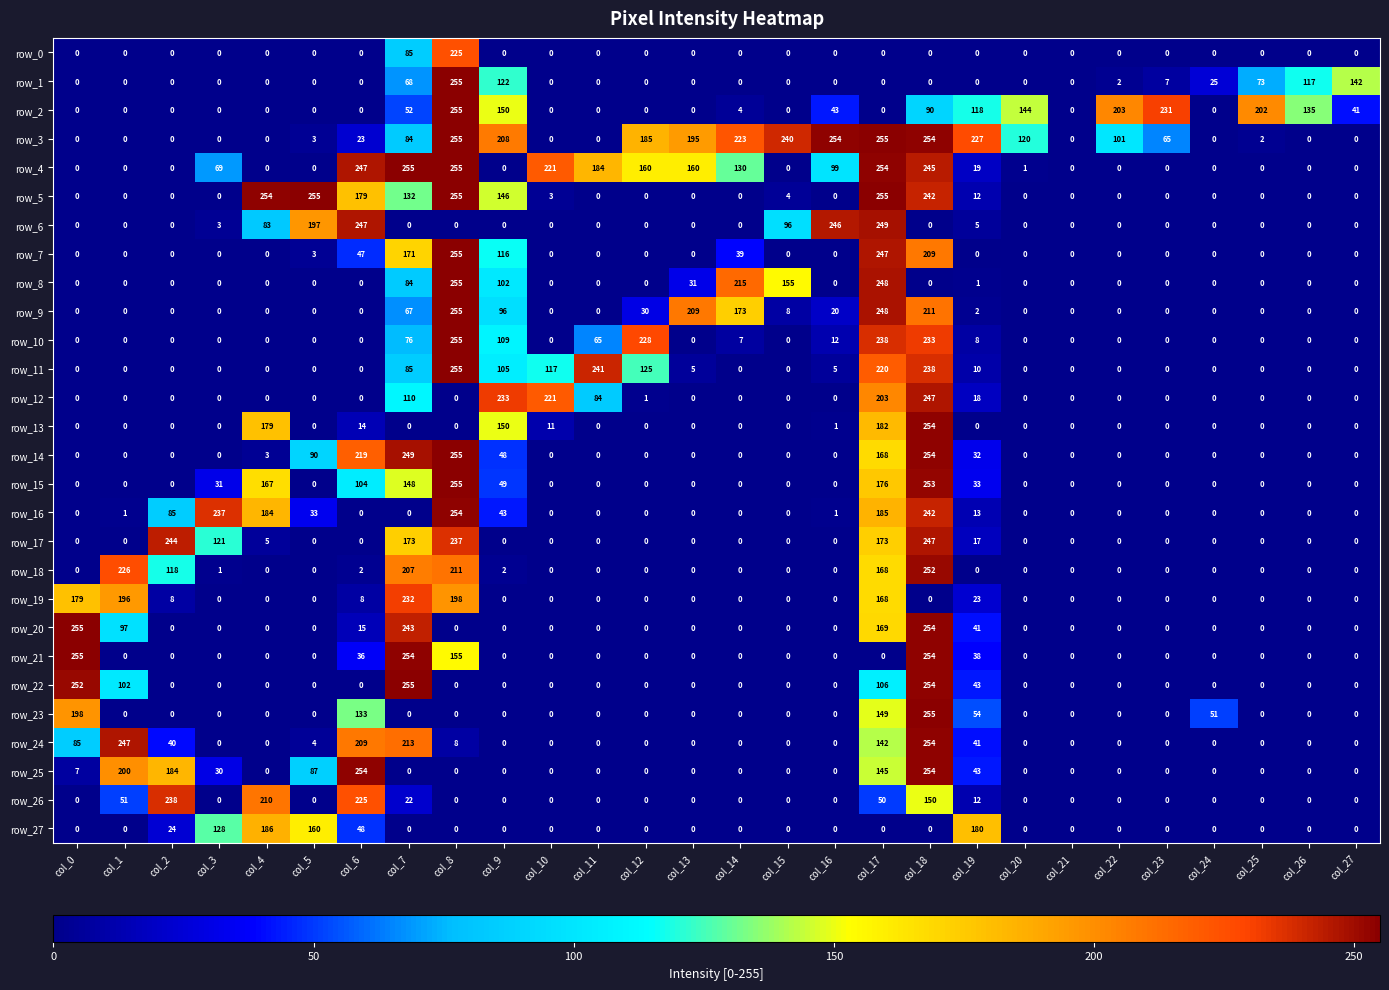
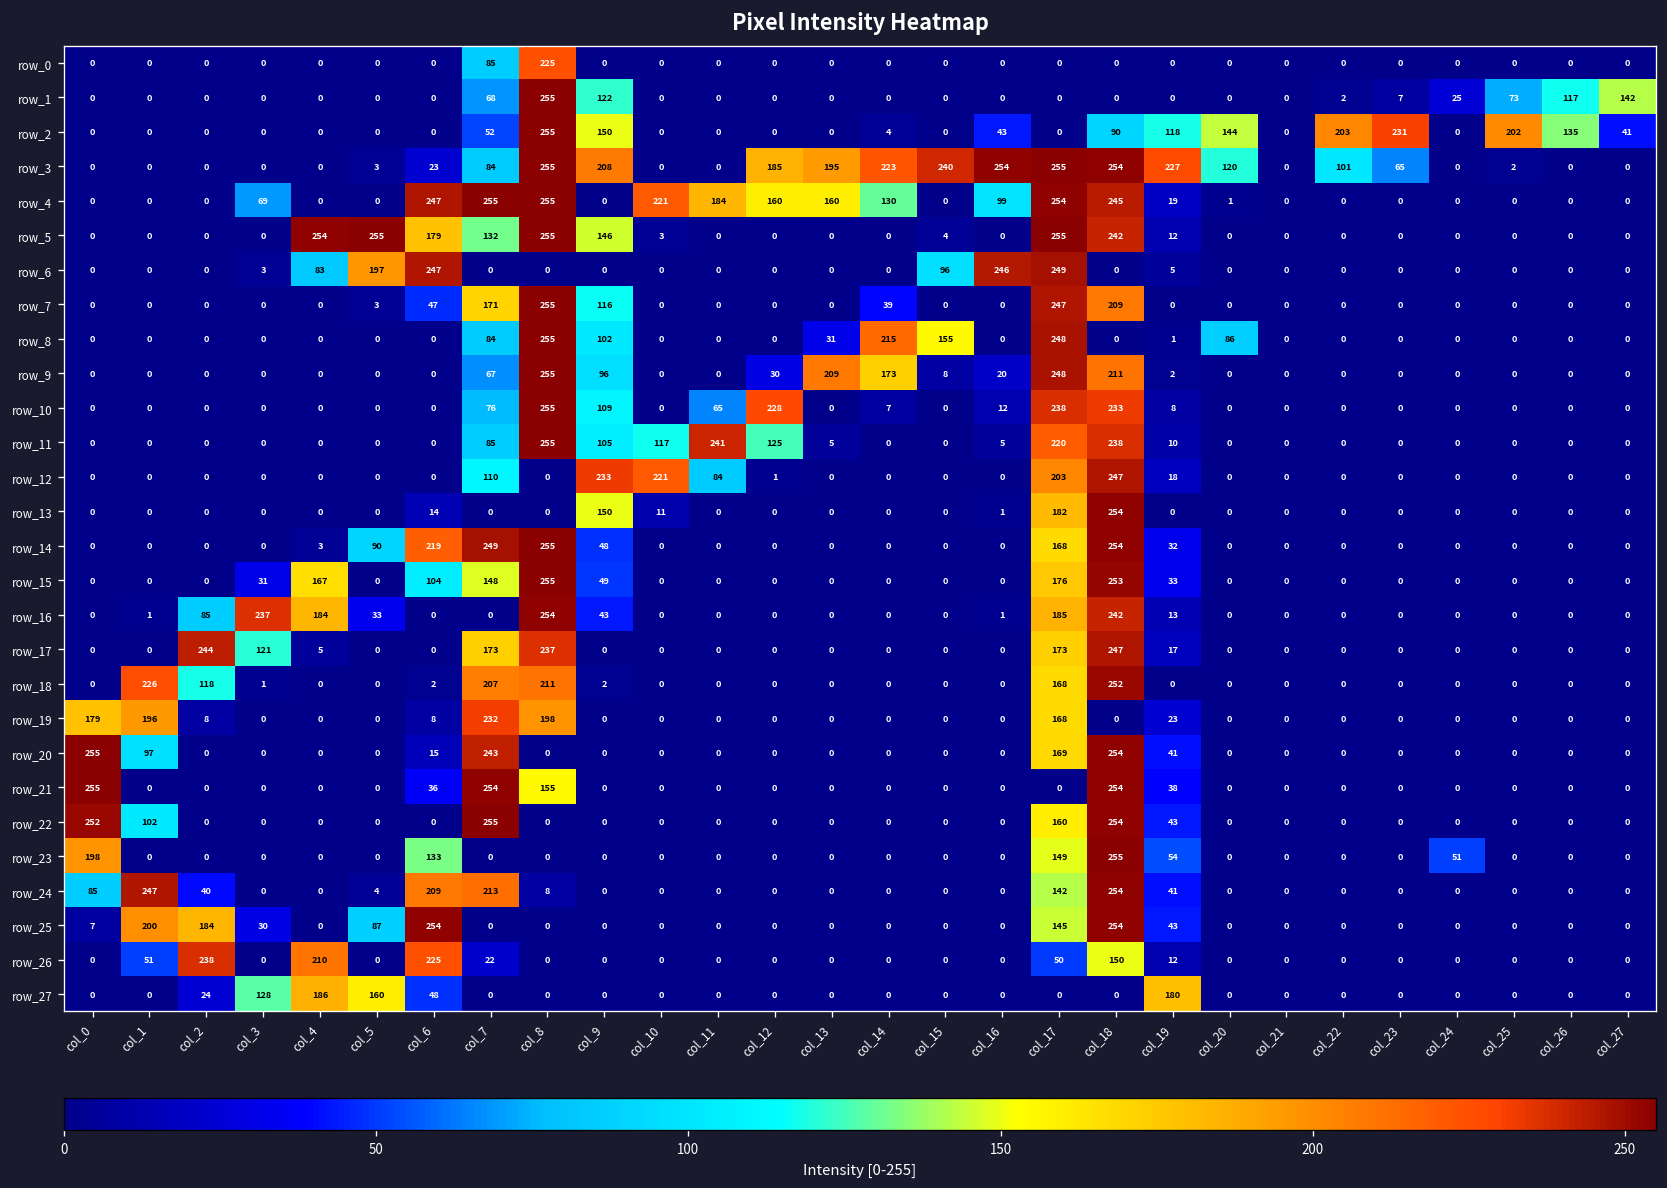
  {
    "row_8": {
      "col_0": 0,
      "col_1": 0,
      "col_2": 0,
      "col_3": 0,
      "col_4": 0,
      "col_5": 0,
      "col_6": 0,
      "col_7": 84,
      "col_8": 255,
      "col_9": 102,
      "col_10": 0,
      "col_11": 0,
      "col_12": 0,
      "col_13": 31,
      "col_14": 215,
      "col_15": 155,
      "col_16": 0,
      "col_17": 248,
      "col_18": 0,
      "col_19": 1,
-     "col_20": 0,
+     "col_20": 86,
      "col_21": 0,
      "col_22": 0,
      "col_23": 0,
      "col_24": 0,
      "col_25": 0,
      "col_26": 0,
      "col_27": 0
    },
    "row_13": {
      "col_0": 0,
      "col_1": 0,
      "col_2": 0,
      "col_3": 0,
-     "col_4": 179,
+     "col_4": 0,
      "col_5": 0,
      "col_6": 14,
      "col_7": 0,
      "col_8": 0,
      "col_9": 150,
      "col_10": 11,
      "col_11": 0,
      "col_12": 0,
      "col_13": 0,
      "col_14": 0,
      "col_15": 0,
      "col_16": 1,
      "col_17": 182,
      "col_18": 254,
      "col_19": 0,
      "col_20": 0,
      "col_21": 0,
      "col_22": 0,
      "col_23": 0,
      "col_24": 0,
      "col_25": 0,
      "col_26": 0,
      "col_27": 0
    },
    "row_22": {
      "col_0": 252,
      "col_1": 102,
      "col_2": 0,
      "col_3": 0,
      "col_4": 0,
      "col_5": 0,
      "col_6": 0,
      "col_7": 255,
      "col_8": 0,
      "col_9": 0,
      "col_10": 0,
      "col_11": 0,
      "col_12": 0,
      "col_13": 0,
      "col_14": 0,
      "col_15": 0,
      "col_16": 0,
-     "col_17": 106,
+     "col_17": 160,
      "col_18": 254,
      "col_19": 43,
      "col_20": 0,
      "col_21": 0,
      "col_22": 0,
      "col_23": 0,
      "col_24": 0,
      "col_25": 0,
      "col_26": 0,
      "col_27": 0
    }
  }
